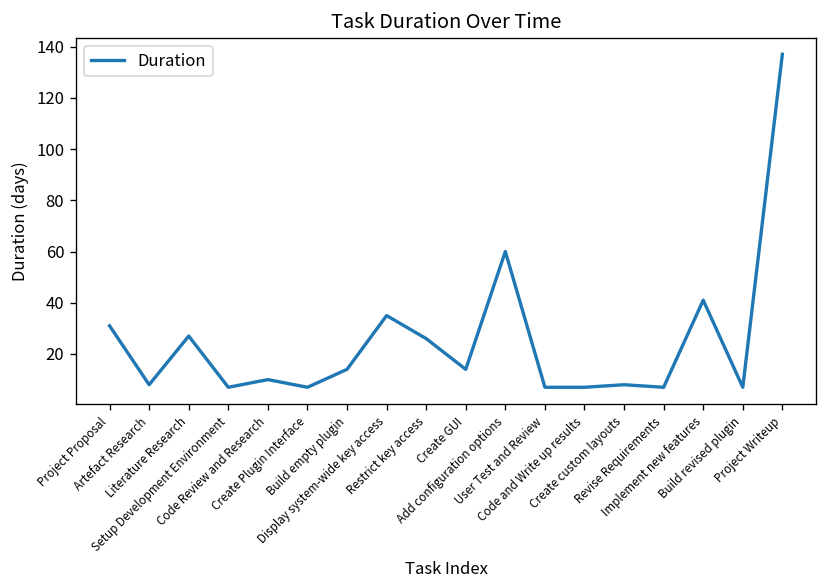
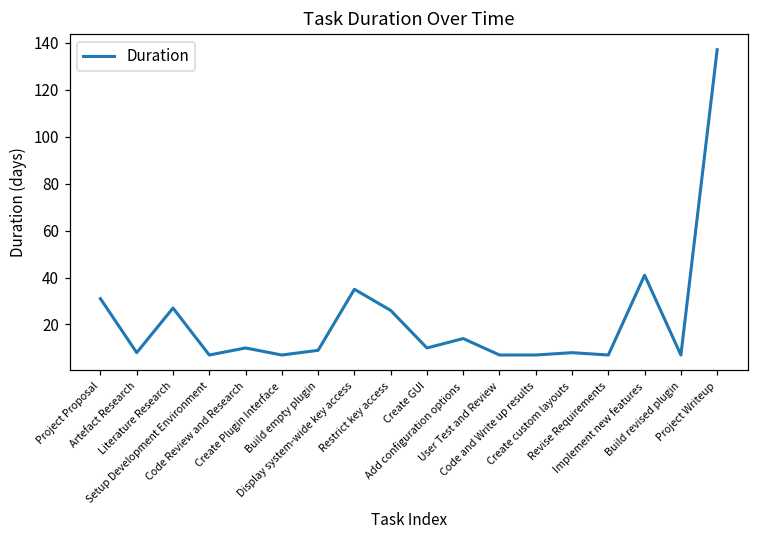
  {
    "Project Proposal": 31,
    "Artefact Research": 8,
    "Literature Research": 27,
    "Setup Development Environment": 7,
    "Code Review and Research": 10,
    "Create Plugin Interface": 7,
-   "Build empty plugin": 14,
+   "Build empty plugin": 9,
    "Display system-wide key access": 35,
    "Restrict key access": 26,
-   "Create GUI": 14,
-   "Add configuration options": 60,
+   "Create GUI": 10,
+   "Add configuration options": 14,
    "User Test and Review": 7,
    "Code and Write up results": 7,
    "Create custom layouts": 8,
    "Revise Requirements": 7,
    "Implement new features": 41,
    "Build revised plugin": 7,
    "Project Writeup": 137
  }
